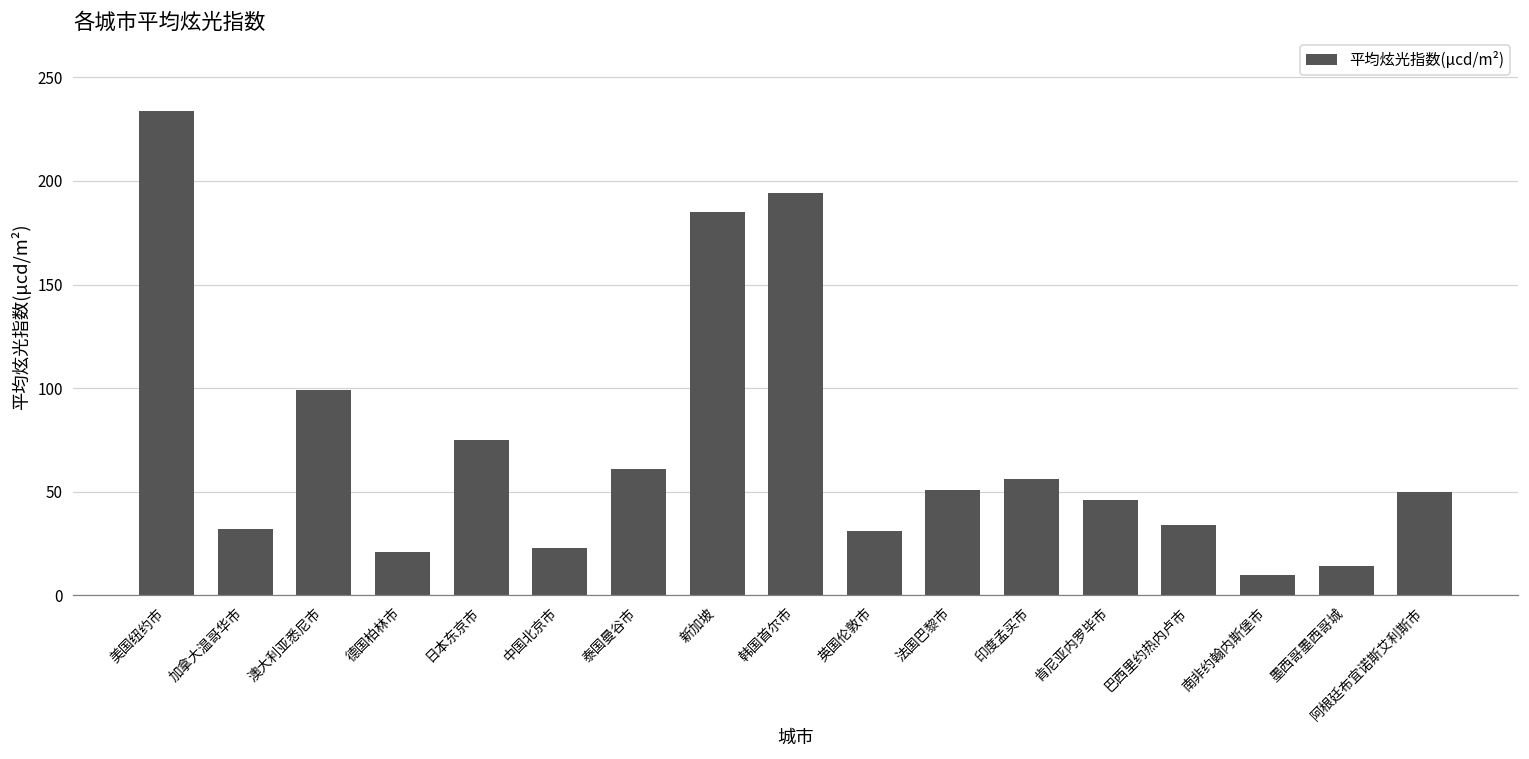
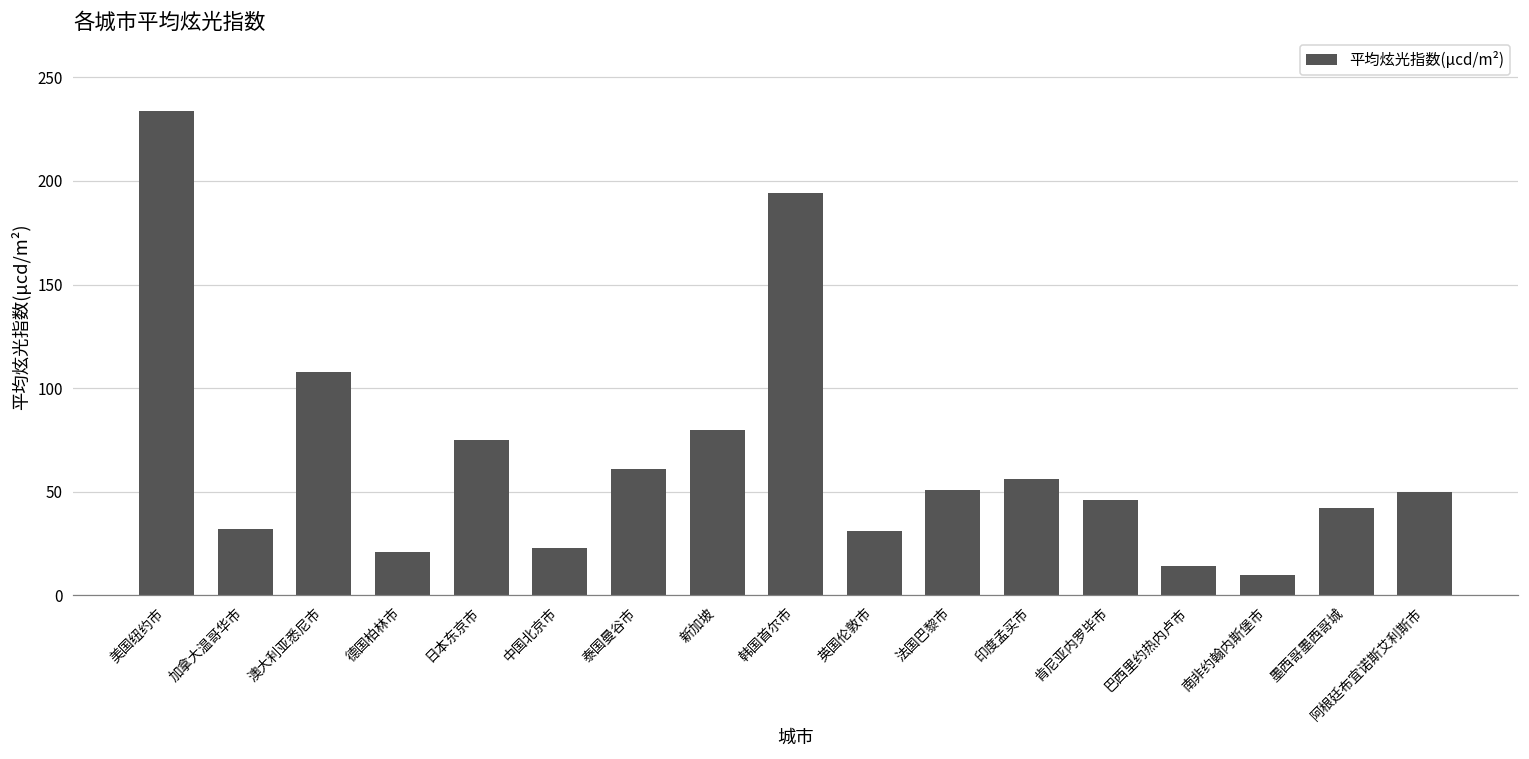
  {
    "美国纽约市": 234,
    "加拿大温哥华市": 32,
-   "澳大利亚悉尼市": 99,
+   "澳大利亚悉尼市": 108,
    "德国柏林市": 21,
    "日本东京市": 75,
    "中国北京市": 23,
    "泰国曼谷市": 61,
-   "新加坡": 185,
+   "新加坡": 80,
    "韩国首尔市": 194,
    "英国伦敦市": 31,
    "法国巴黎市": 51,
    "印度孟买市": 56,
    "肯尼亚内罗毕市": 46,
-   "巴西里约热内卢市": 34,
+   "巴西里约热内卢市": 14,
    "南非约翰内斯堡市": 10,
-   "墨西哥墨西哥城": 14,
+   "墨西哥墨西哥城": 42,
    "阿根廷布宜诺斯艾利斯市": 50
  }
